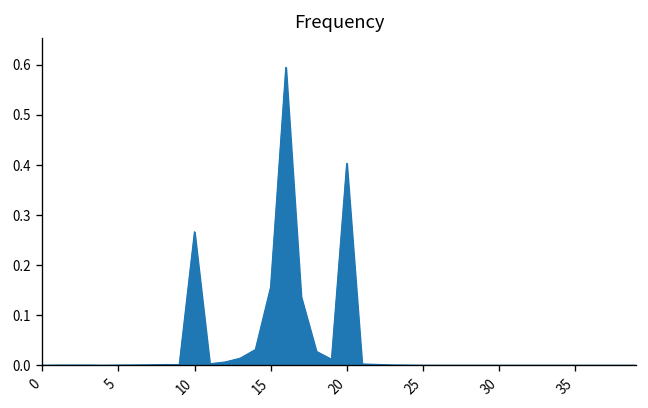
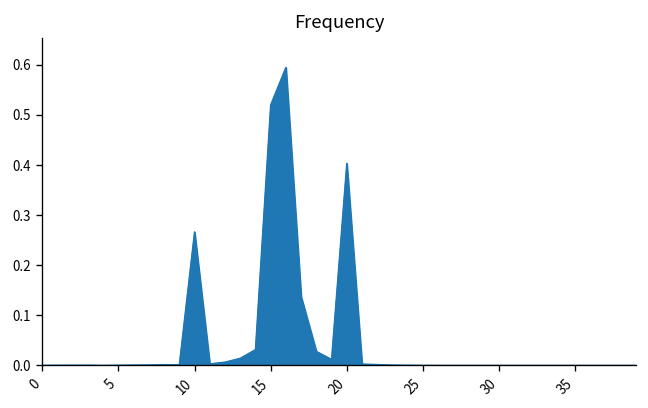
  {
    "0": 0.00,
    "5": 0.00,
    "10": 0.27,
-   "15": 0.16,
+   "15": 0.52,
    "20": 0.40,
    "25": 0.00,
    "30": 0.00,
    "35": 0.00
  }
